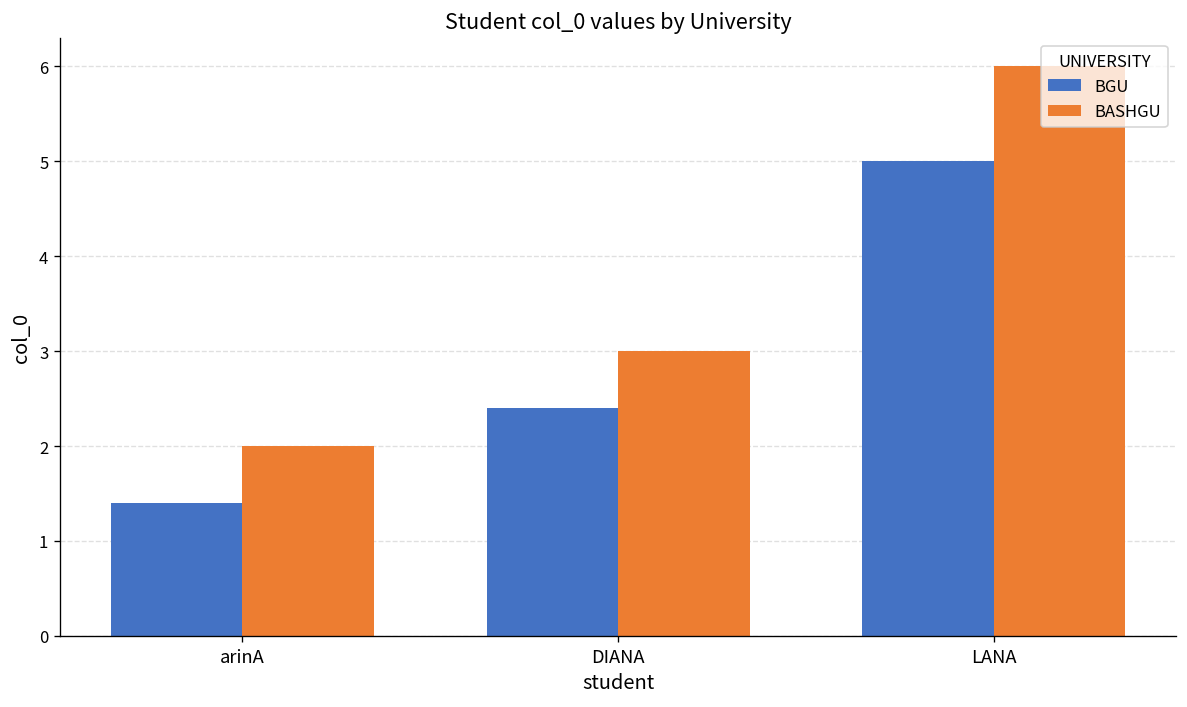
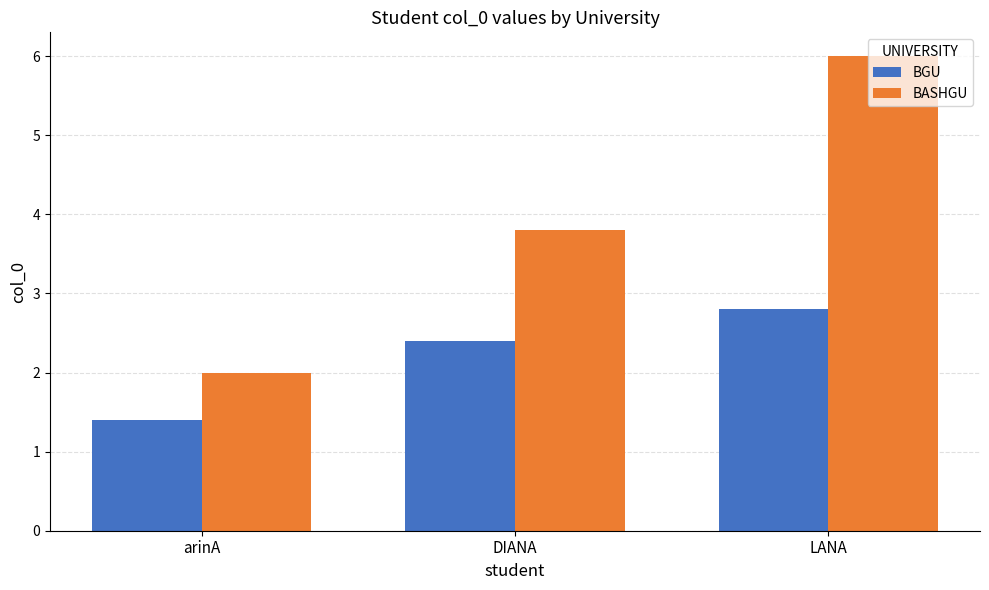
  {
    "BGU": {
      "arinA": 1.4,
      "DIANA": 2.4,
-     "LANA": 5.0
+     "LANA": 2.8
    },
    "BASHGU": {
      "arinA": 2.0,
-     "DIANA": 3.0
+     "DIANA": 3.8
    }
  }
